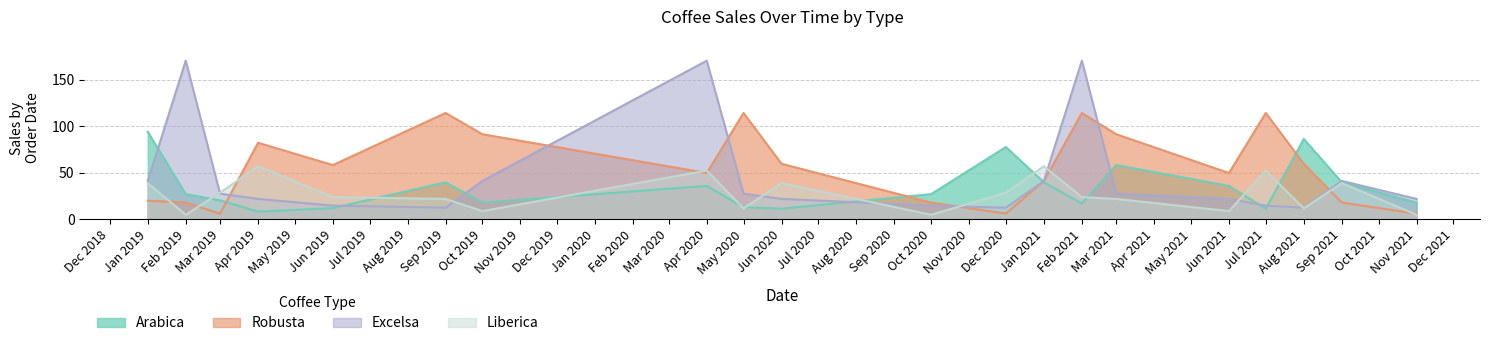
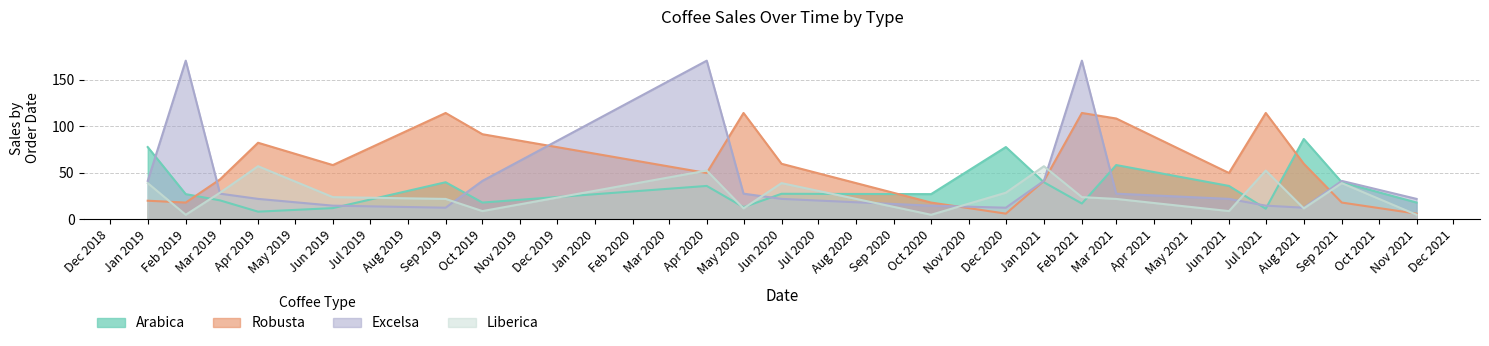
  {
    "Arabica": {
-     "Jan 2019": 90,
+     "Jan 2019": 80,
      "Feb 2019": 30,
      "Mar 2019": 20,
      "Apr 2019": 10,
      "Sep 2019": 40,
      "Oct 2019": 20,
      "Apr 2020": 40,
-     "Jun 2020": 10,
+     "Jun 2020": 30,
      "Oct 2020": 30,
      "Dec 2020": 80,
      "Feb 2021": 20,
      "Mar 2021": 60,
      "Jun 2021": 40,
      "Jul 2021": 10,
      "Aug 2021": 90,
      "Nov 2021": 20
    },
    "Robusta": {
      "Jan 2019": 20,
      "Feb 2019": 20,
-     "Mar 2019": 10,
+     "Mar 2019": 40,
      "Apr 2019": 80,
      "Jun 2019": 60,
      "Sep 2019": 110,
      "Oct 2019": 90,
      "May 2020": 110,
      "Jun 2020": 60,
      "Oct 2020": 20,
      "Dec 2020": 10,
      "Feb 2021": 110,
-     "Mar 2021": 90,
+     "Mar 2021": 110,
      "Jun 2021": 50,
      "Jul 2021": 110,
      "Aug 2021": 60,
      "Sep 2021": 20
    }
  }
